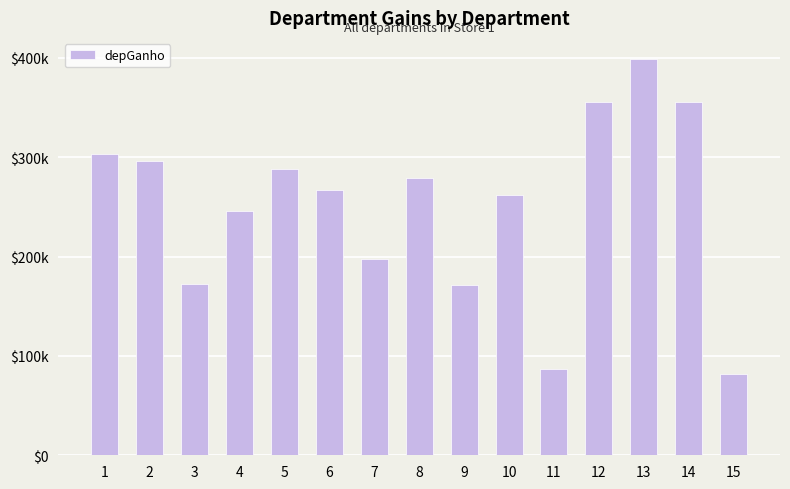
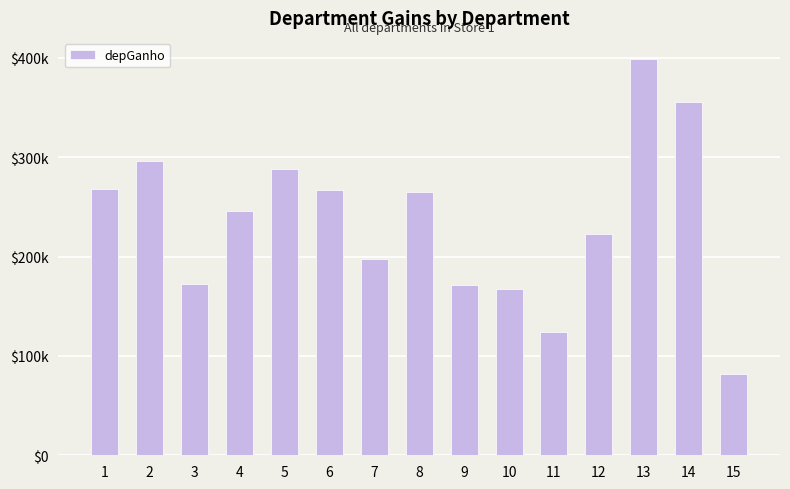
  {
-   "1": "$300000",
+   "1": "$270000",
    "2": "$300000",
    "3": "$170000",
    "4": "$250000",
    "5": "$290000",
    "6": "$270000",
    "7": "$200000",
-   "8": "$280000",
+   "8": "$270000",
    "9": "$170000",
-   "10": "$260000",
-   "11": "$90000",
-   "12": "$360000",
+   "10": "$170000",
+   "11": "$120000",
+   "12": "$220000",
    "13": "$400000",
    "14": "$360000",
    "15": "$80000"
  }
